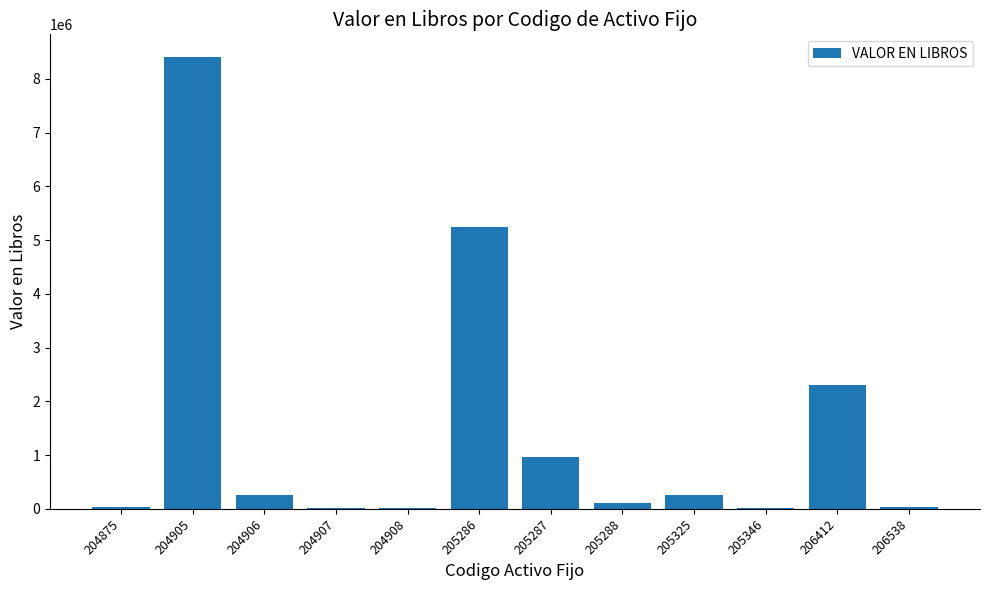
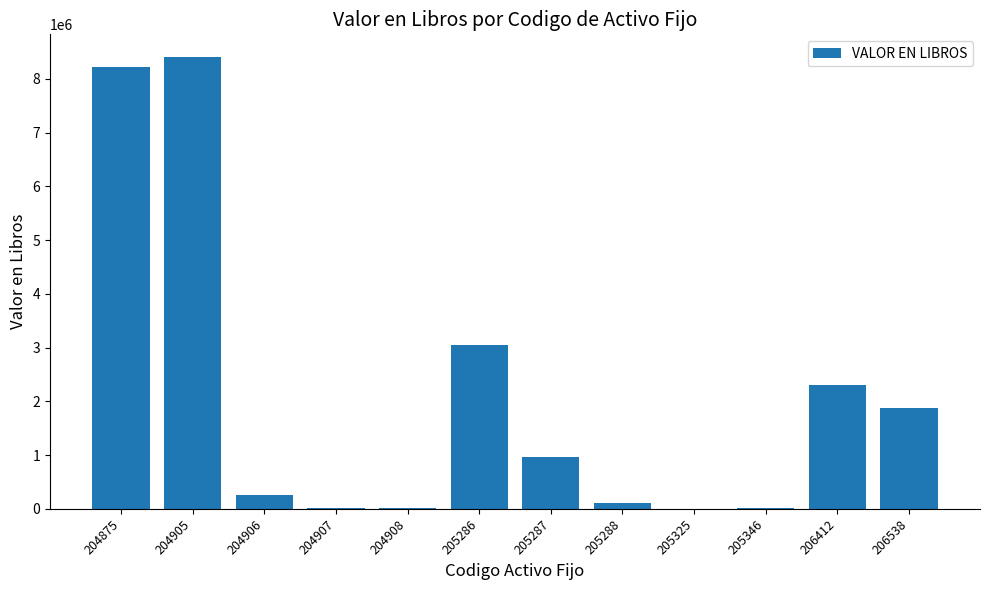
  {
-   "204875": 0,
+   "204875": 8200000,
    "204905": 8400000,
    "204906": 300000,
-   "205286": 5200000,
+   "205286": 3000000,
    "205287": 1000000,
    "205288": 100000,
-   "205325": 300000,
+   "205325": 0,
    "206412": 2300000,
-   "206538": 0
+   "206538": 1900000
  }
